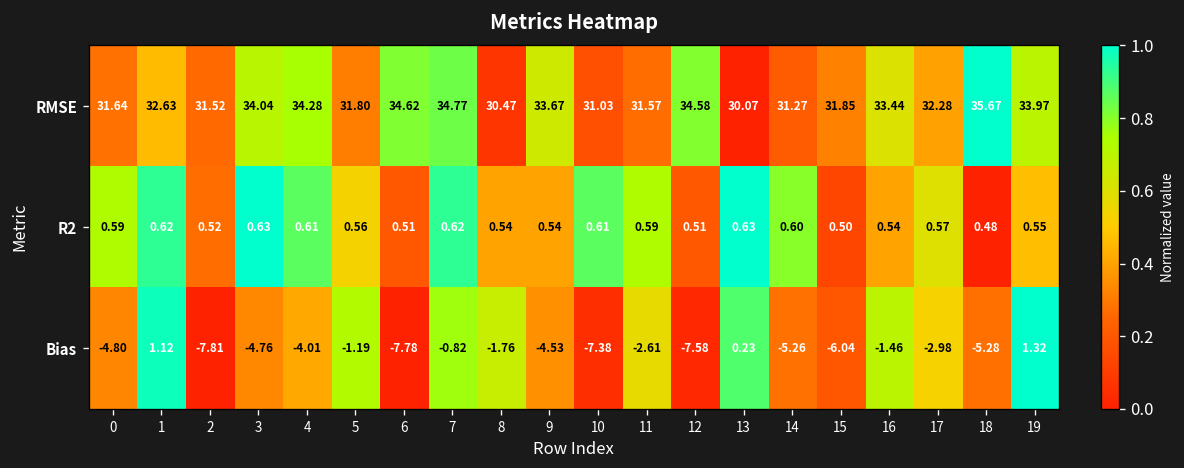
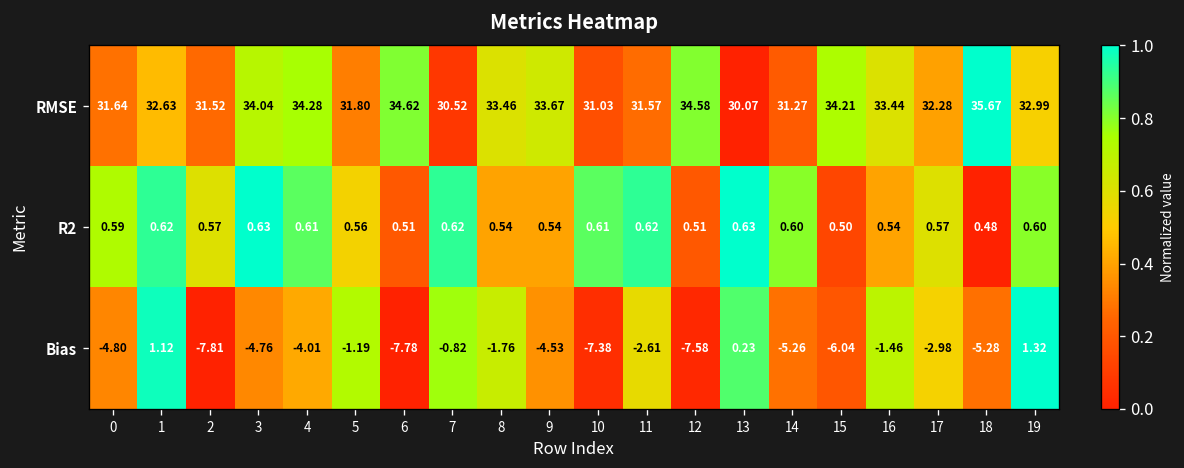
  {
    "RMSE": {
      "0": 31.64,
      "1": 32.63,
      "2": 31.52,
      "3": 34.04,
      "4": 34.28,
      "5": 31.80,
      "6": 34.62,
-     "7": 34.77,
-     "8": 30.47,
+     "7": 30.52,
+     "8": 33.46,
      "9": 33.67,
      "10": 31.03,
      "11": 31.57,
      "12": 34.58,
      "13": 30.07,
      "14": 31.27,
-     "15": 31.85,
+     "15": 34.21,
      "16": 33.44,
      "17": 32.28,
      "18": 35.67,
-     "19": 33.97
+     "19": 32.99
    },
    "R2": {
      "0": 0.59,
      "1": 0.62,
-     "2": 0.52,
+     "2": 0.57,
      "3": 0.63,
      "4": 0.61,
      "5": 0.56,
      "6": 0.51,
      "7": 0.62,
      "8": 0.54,
      "9": 0.54,
      "10": 0.61,
-     "11": 0.59,
+     "11": 0.62,
      "12": 0.51,
      "13": 0.63,
      "14": 0.60,
      "15": 0.50,
      "16": 0.54,
      "17": 0.57,
      "18": 0.48,
-     "19": 0.55
+     "19": 0.60
    },
    "Bias": {
      "0": -4.80,
      "1": 1.12,
      "2": -7.81,
      "3": -4.76,
      "4": -4.01,
      "5": -1.19,
      "6": -7.78,
      "7": -0.82,
      "8": -1.76,
      "9": -4.53,
      "10": -7.38,
      "11": -2.61,
      "12": -7.58,
      "13": 0.23,
      "14": -5.26,
      "15": -6.04,
      "16": -1.46,
      "17": -2.98,
      "18": -5.28,
      "19": 1.32
    }
  }
